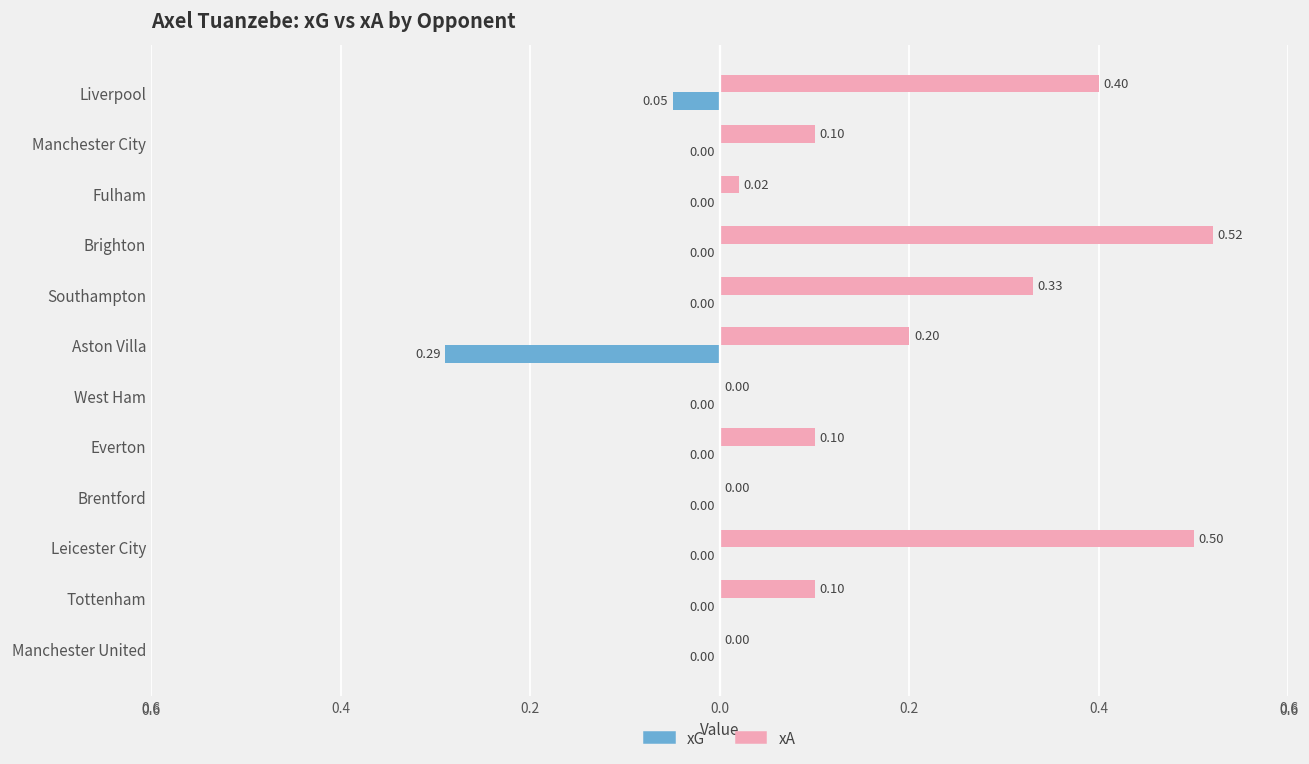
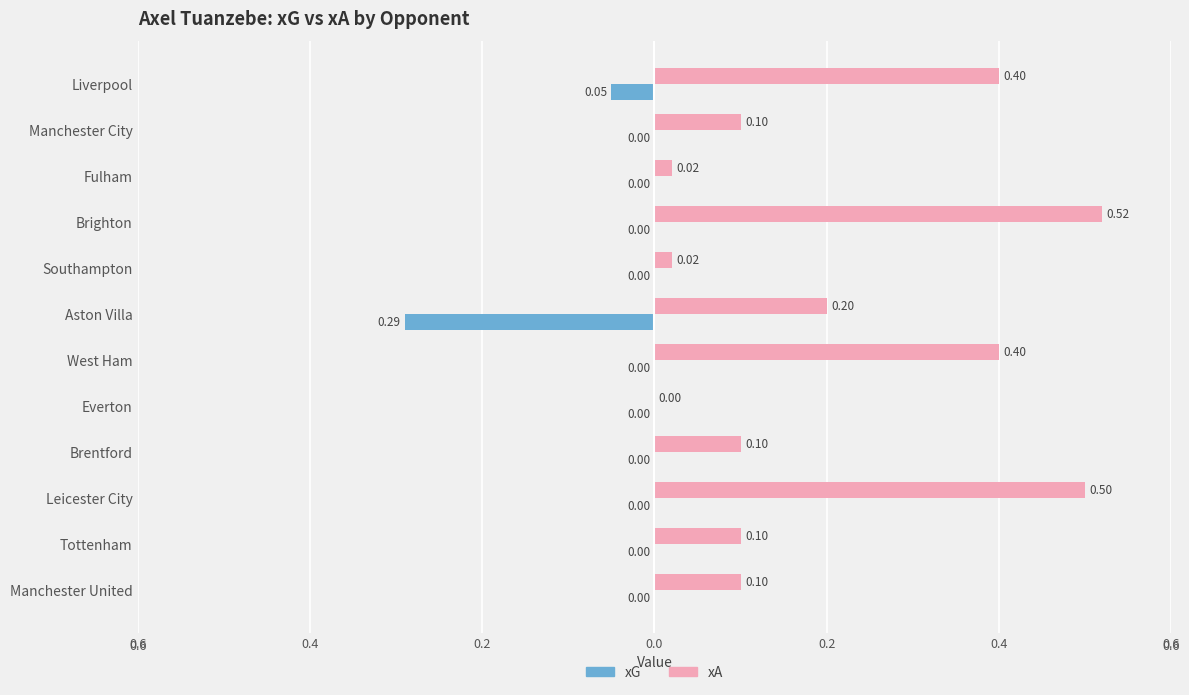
  {
    "xG": {
      "Manchester City": 0.00,
      "Fulham": 0.00,
      "Brighton": 0.00,
      "Southampton": 0.00,
      "West Ham": 0.00,
      "Everton": 0.00,
      "Brentford": 0.00,
      "Leicester City": 0.00,
      "Tottenham": 0.00,
      "Manchester United": 0.00
    },
    "xA": {
      "Liverpool": 0.40,
      "Manchester City": 0.10,
      "Fulham": 0.02,
      "Brighton": 0.52,
-     "Southampton": 0.33,
+     "Southampton": 0.02,
      "Aston Villa": 0.20,
-     "West Ham": 0.00,
-     "Everton": 0.10,
-     "Brentford": 0.00,
+     "West Ham": 0.40,
+     "Everton": 0.00,
+     "Brentford": 0.10,
      "Leicester City": 0.50,
      "Tottenham": 0.10,
-     "Manchester United": 0.00
+     "Manchester United": 0.10
    }
  }
